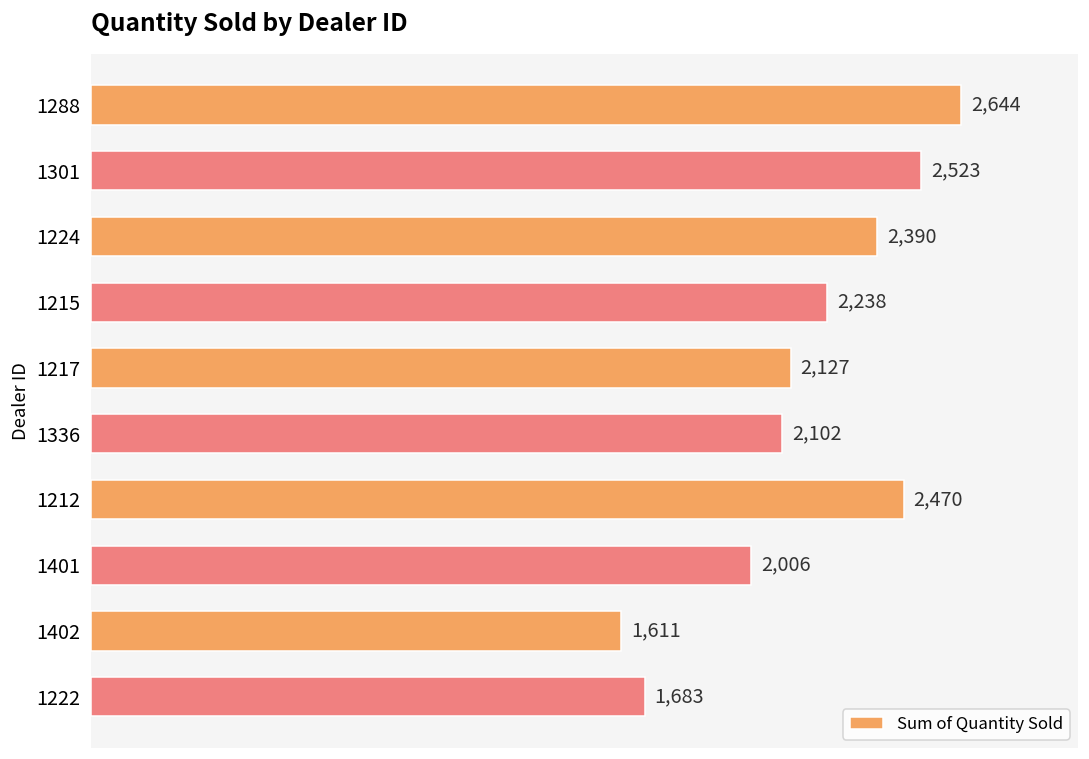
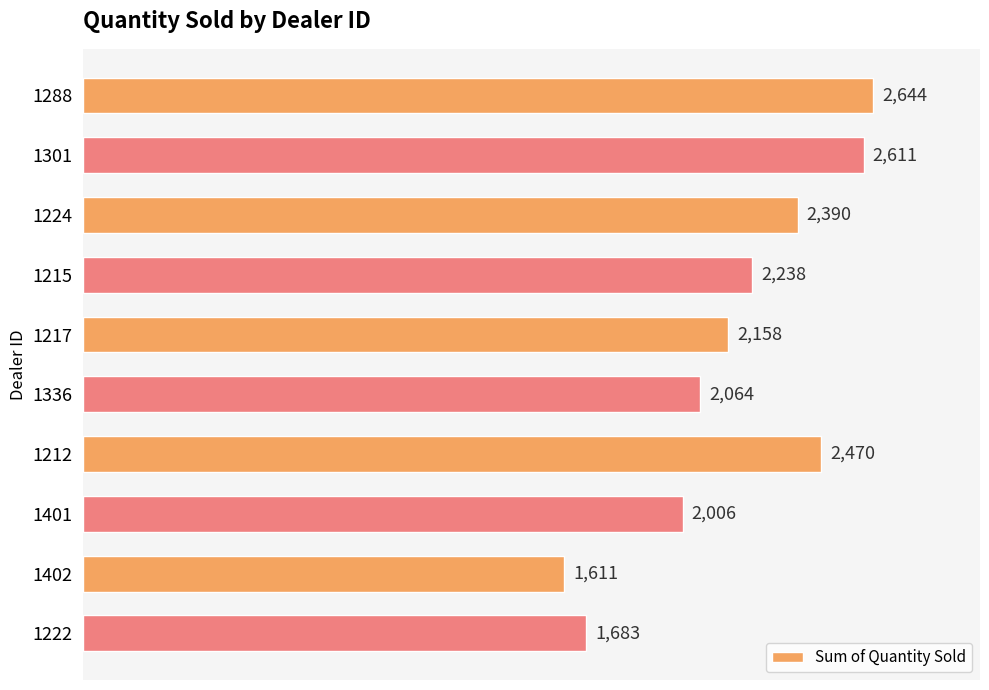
  {
    "1288": "2,644",
-   "1301": "2,523",
+   "1301": "2,611",
    "1224": "2,390",
    "1215": "2,238",
-   "1217": "2,127",
-   "1336": "2,102",
+   "1217": "2,158",
+   "1336": "2,064",
    "1212": "2,470",
    "1401": "2,006",
    "1402": "1,611",
    "1222": "1,683"
  }
